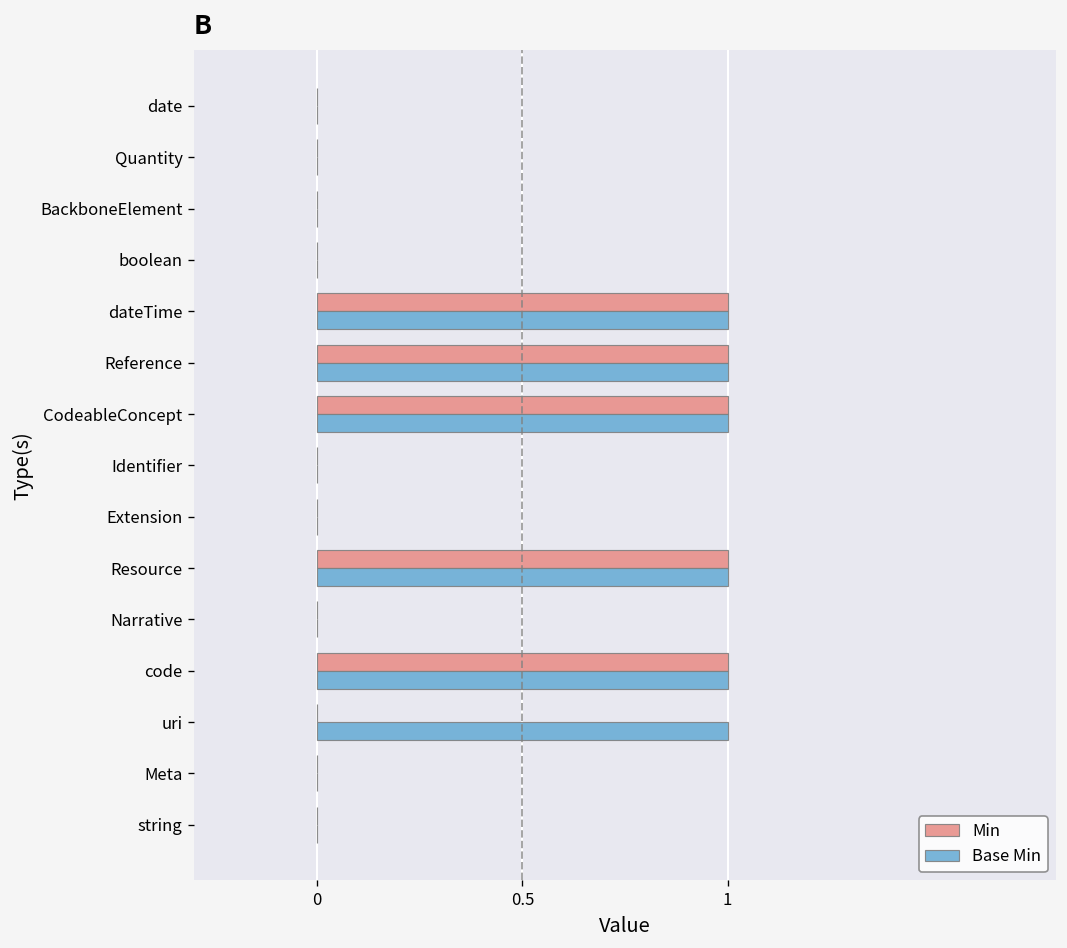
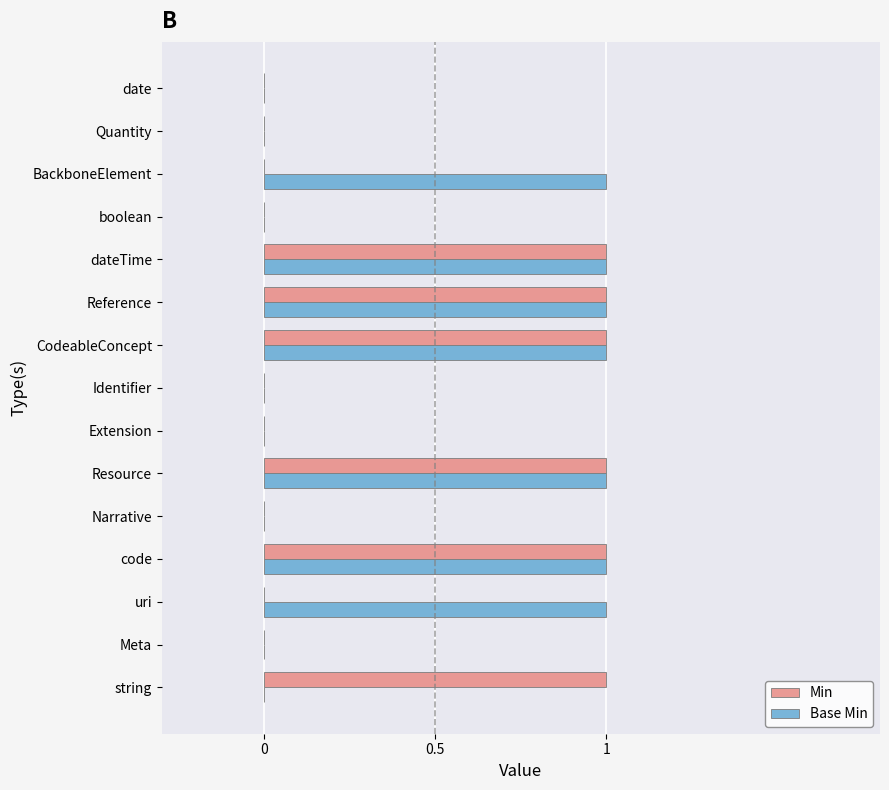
  {
    "Min": {
      "date": 0,
      "Quantity": 0,
      "BackboneElement": 0,
      "boolean": 0,
      "dateTime": 1,
      "Reference": 1,
      "CodeableConcept": 1,
      "Identifier": 0,
      "Extension": 0,
      "Resource": 1,
      "Narrative": 0,
      "code": 1,
      "uri": 0,
      "Meta": 0,
-     "string": 0
+     "string": 1
    },
    "Base Min": {
      "date": 0,
      "Quantity": 0,
-     "BackboneElement": 0,
+     "BackboneElement": 1,
      "boolean": 0,
      "dateTime": 1,
      "Reference": 1,
      "CodeableConcept": 1,
      "Identifier": 0,
      "Extension": 0,
      "Resource": 1,
      "Narrative": 0,
      "code": 1,
      "uri": 1,
      "Meta": 0,
      "string": 0
    }
  }
